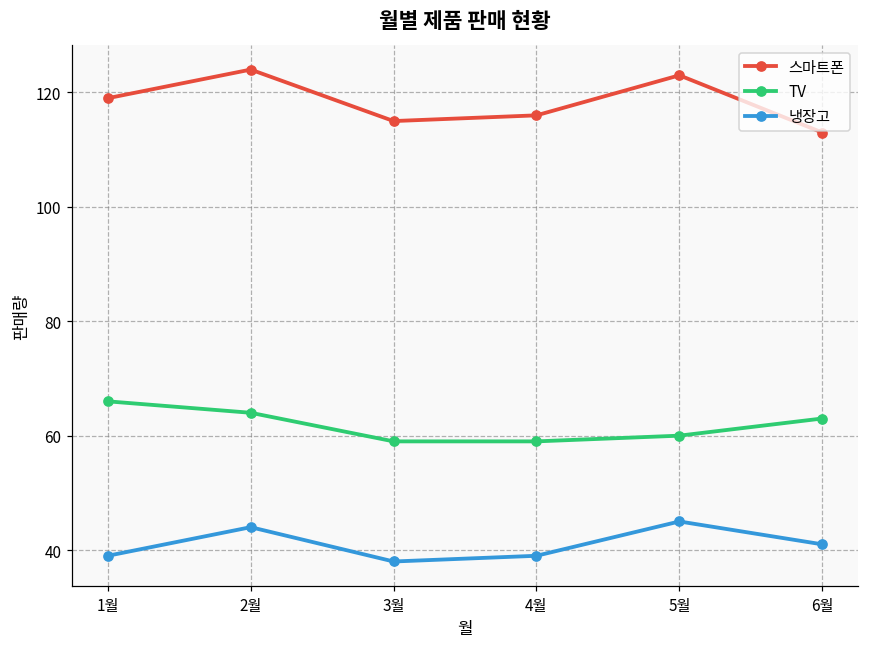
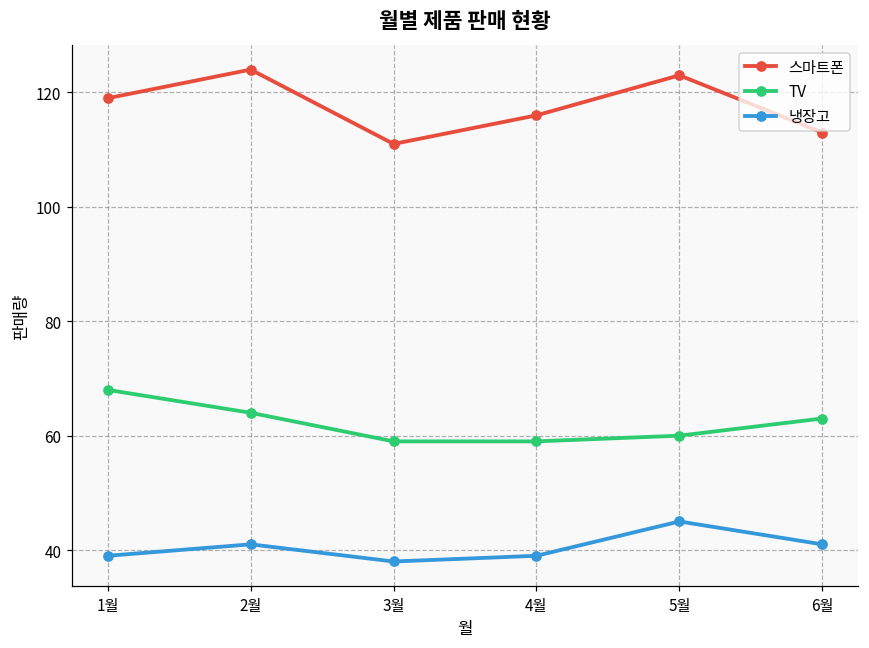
  {
    "스마트폰": {
      "1월": 119,
      "2월": 124,
-     "3월": 115,
+     "3월": 111,
      "4월": 116,
      "5월": 123,
      "6월": 113
    },
    "TV": {
-     "1월": 66,
+     "1월": 68,
      "2월": 64,
      "3월": 59,
      "4월": 59,
      "5월": 60,
      "6월": 63
    },
    "냉장고": {
      "1월": 39,
-     "2월": 44,
+     "2월": 41,
      "3월": 38,
      "4월": 39,
      "5월": 45,
      "6월": 41
    }
  }
